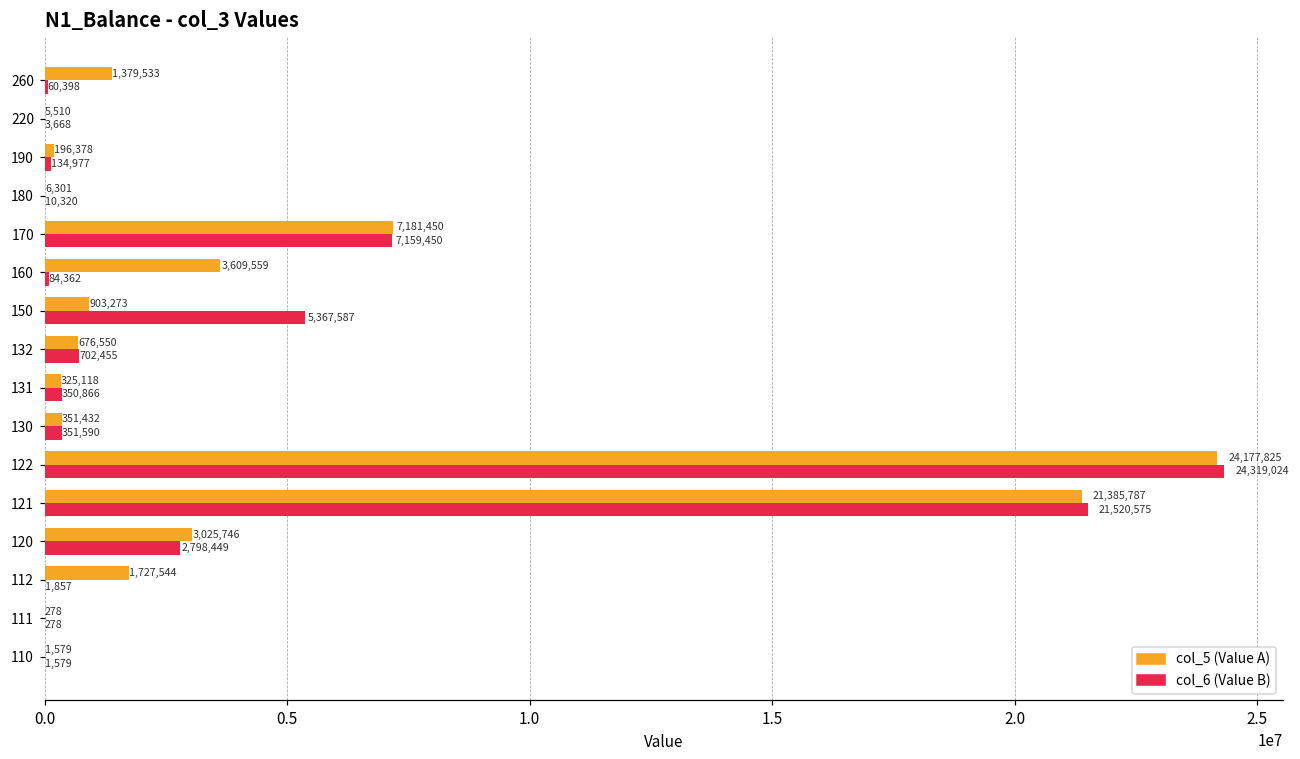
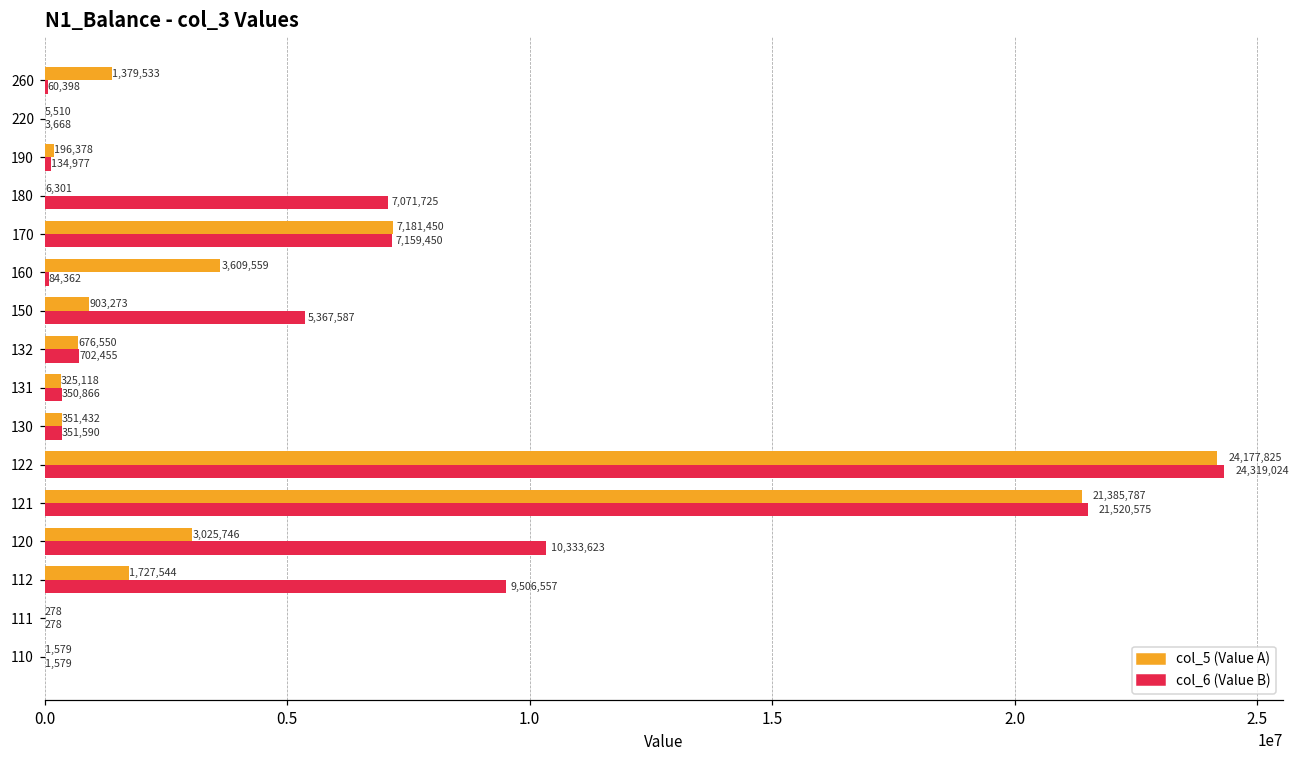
  {
    "col_5 (Value A)": {
      "260": "1,379,533",
      "220": "5,510",
      "190": "196,378",
      "180": "6,301",
      "170": "7,181,450",
      "160": "3,609,559",
      "150": "903,273",
      "132": "676,550",
      "131": "325,118",
      "130": "351,432",
      "122": "24,177,825",
      "121": "21,385,787",
      "120": "3,025,746",
      "112": "1,727,544",
      "111": "278",
      "110": "1,579"
    },
    "col_6 (Value B)": {
      "260": "60,398",
      "220": "3,668",
      "190": "134,977",
-     "180": "10,320",
+     "180": "7,071,725",
      "170": "7,159,450",
      "160": "84,362",
      "150": "5,367,587",
      "132": "702,455",
      "131": "350,866",
      "130": "351,590",
      "122": "24,319,024",
      "121": "21,520,575",
-     "120": "2,798,449",
-     "112": "1,857",
+     "120": "10,333,623",
+     "112": "9,506,557",
      "111": "278",
      "110": "1,579"
    }
  }
